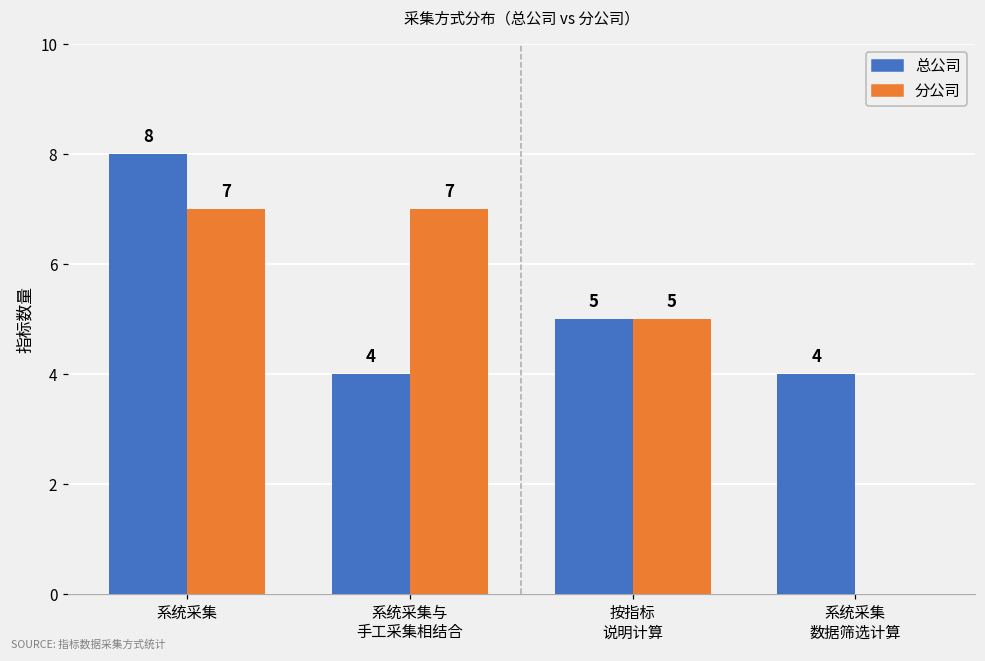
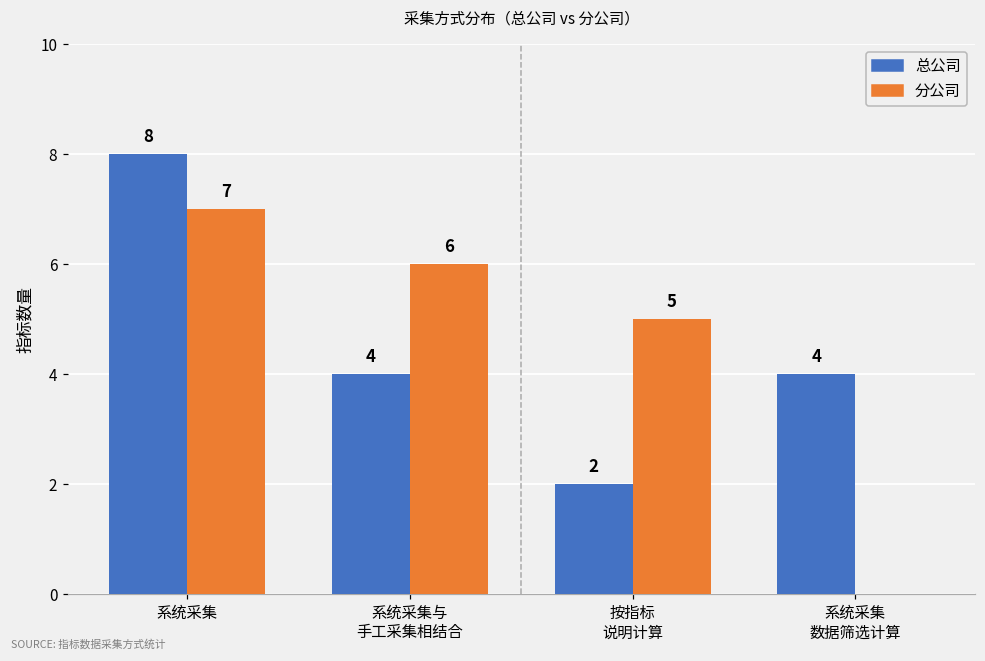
  {
    "总公司": {
      "系统采集": 8,
      "系统采集与 手工采集相结合": 4,
-     "按指标 说明计算": 5,
+     "按指标 说明计算": 2,
      "系统采集 数据筛选计算": 4
    },
    "分公司": {
      "系统采集": 7,
-     "系统采集与 手工采集相结合": 7,
+     "系统采集与 手工采集相结合": 6,
      "按指标 说明计算": 5
    }
  }
